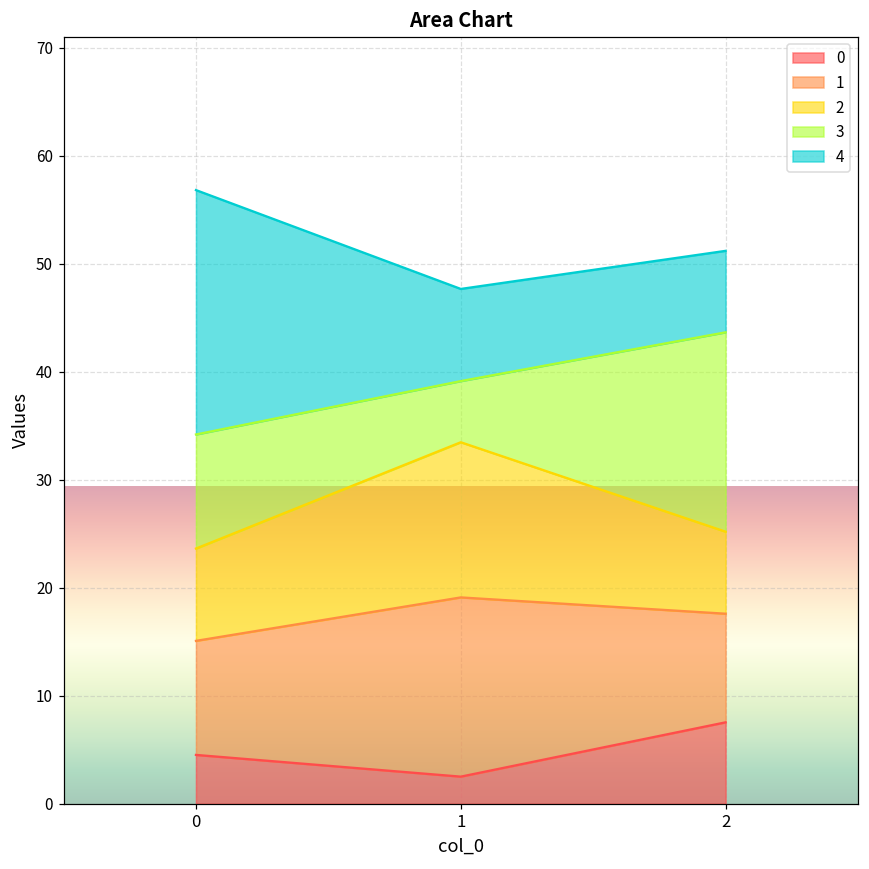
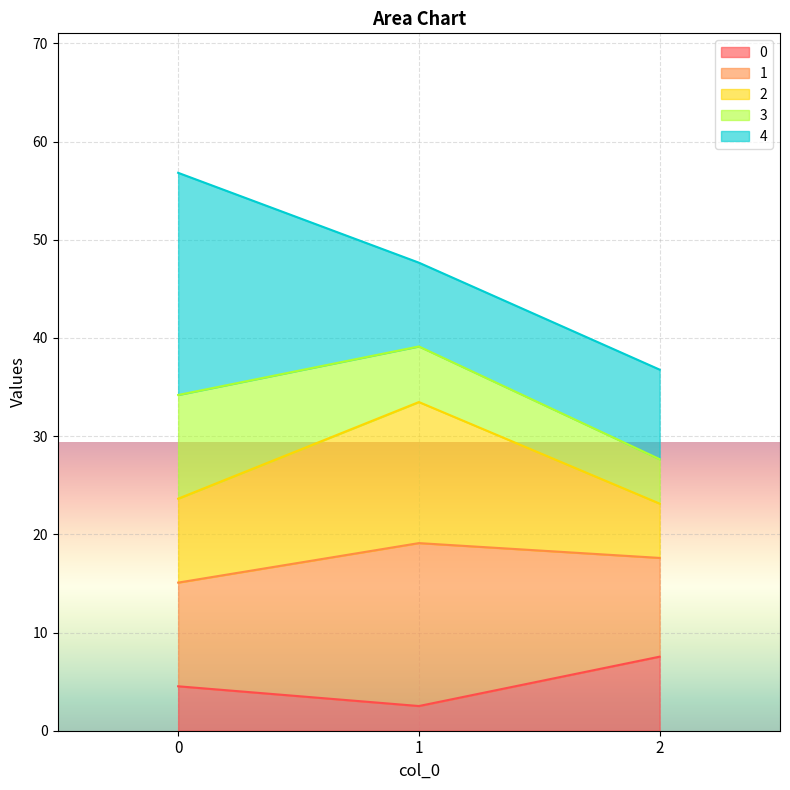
  {
    "2": {
      "0": 9,
      "1": 14,
-     "2": 8
+     "2": 6
    },
    "3": {
      "0": 11,
      "1": 6,
-     "2": 18
+     "2": 5
    },
    "4": {
      "0": 23,
      "1": 9,
-     "2": 8
+     "2": 9
    }
  }
